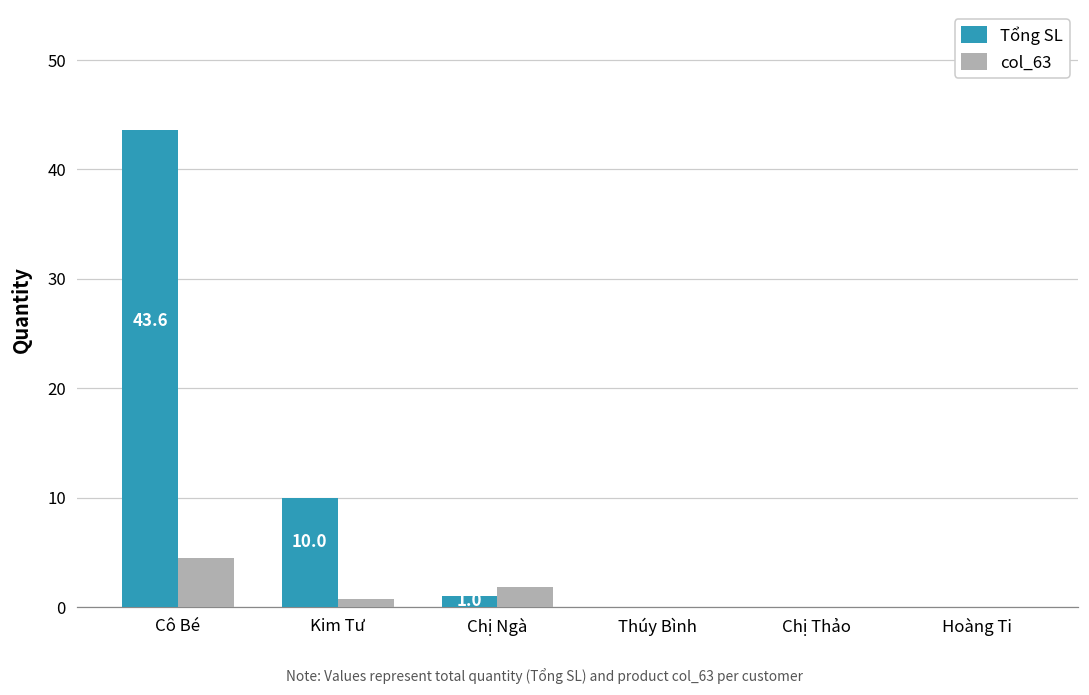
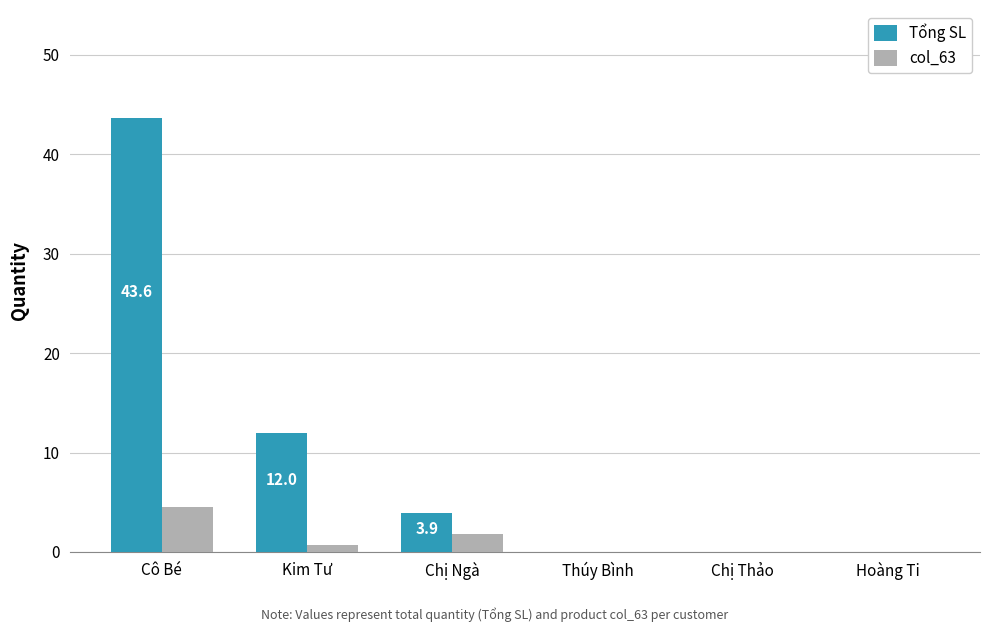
  {
    "Tổng SL": {
      "Cô Bé": 43.6,
-     "Kim Tư": 10.0,
-     "Chị Ngà": 1.0
+     "Kim Tư": 12.0,
+     "Chị Ngà": 3.9
    },
    "col_63": {
      "Cô Bé": 5,
      "Kim Tư": 1,
      "Chị Ngà": 2,
      "Thúy Bình": 0,
      "Chị Thảo": 0,
      "Hoàng Ti": 0
    }
  }
